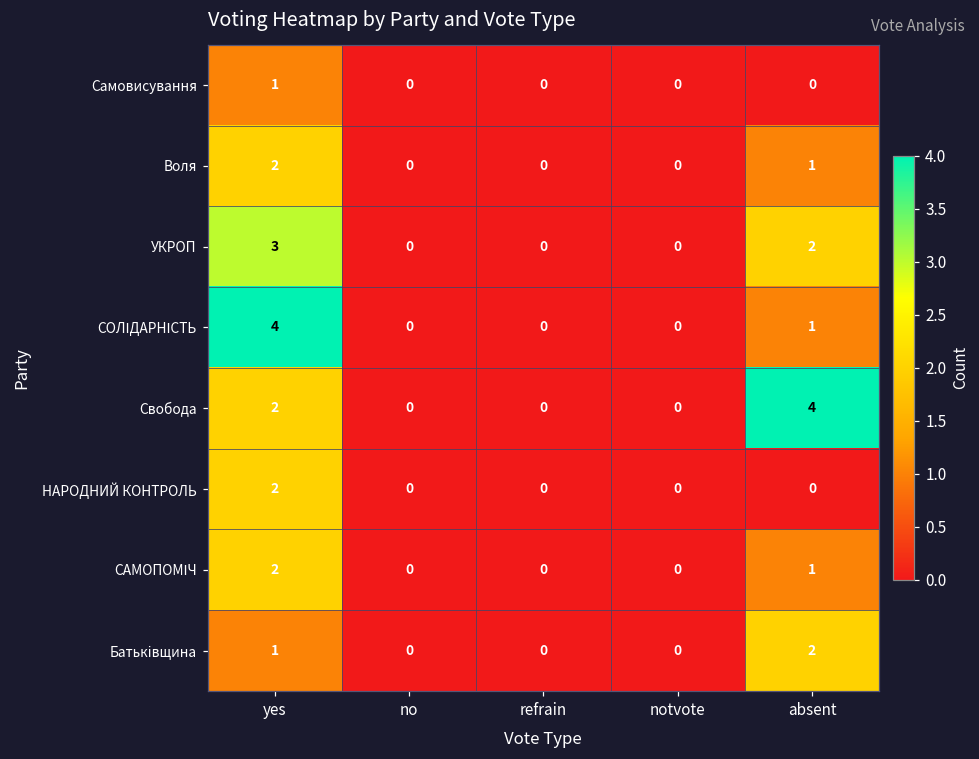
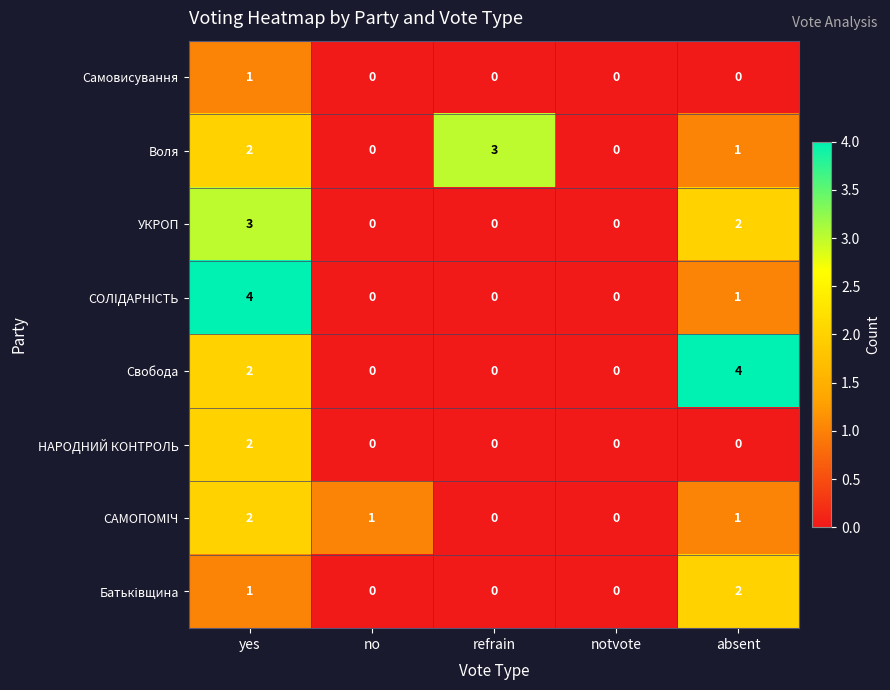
  {
    "Самовисування": {
      "yes": 1,
      "no": 0,
      "refrain": 0,
      "notvote": 0,
      "absent": 0
    },
    "Воля": {
      "yes": 2,
      "no": 0,
-     "refrain": 0,
+     "refrain": 3,
      "notvote": 0,
      "absent": 1
    },
    "УКРОП": {
      "yes": 3,
      "no": 0,
      "refrain": 0,
      "notvote": 0,
      "absent": 2
    },
    "СОЛІДАРНІСТЬ": {
      "yes": 4,
      "no": 0,
      "refrain": 0,
      "notvote": 0,
      "absent": 1
    },
    "Свобода": {
      "yes": 2,
      "no": 0,
      "refrain": 0,
      "notvote": 0,
      "absent": 4
    },
    "НАРОДНИЙ КОНТРОЛЬ": {
      "yes": 2,
      "no": 0,
      "refrain": 0,
      "notvote": 0,
      "absent": 0
    },
    "САМОПОМІЧ": {
      "yes": 2,
-     "no": 0,
+     "no": 1,
      "refrain": 0,
      "notvote": 0,
      "absent": 1
    },
    "Батьківщина": {
      "yes": 1,
      "no": 0,
      "refrain": 0,
      "notvote": 0,
      "absent": 2
    }
  }
